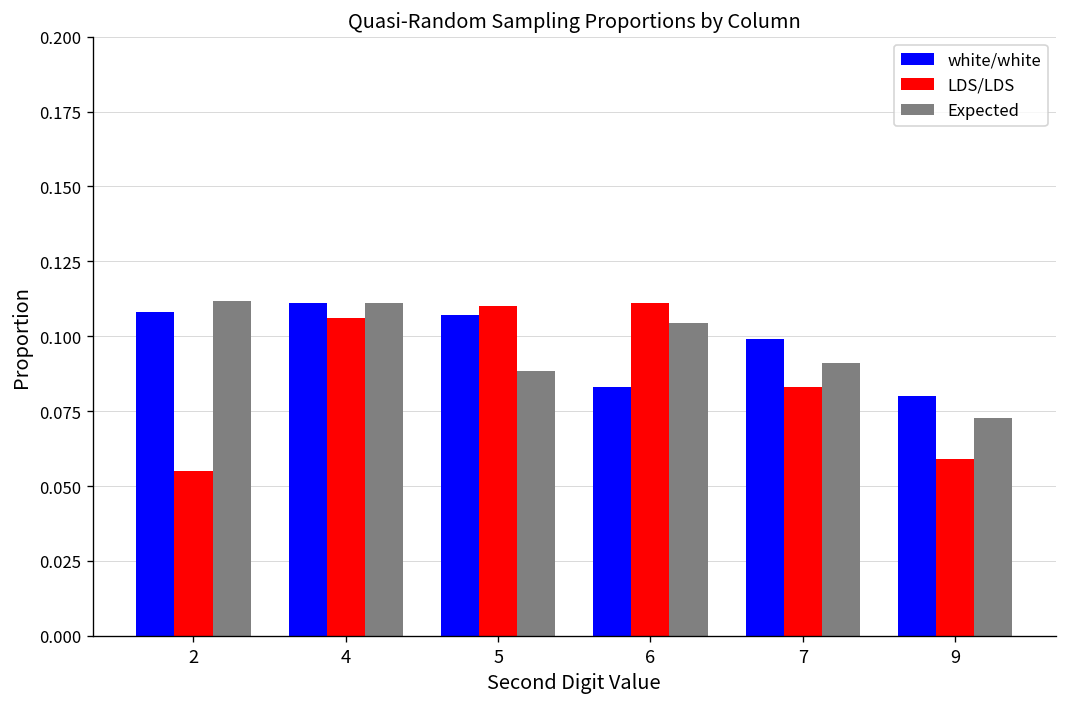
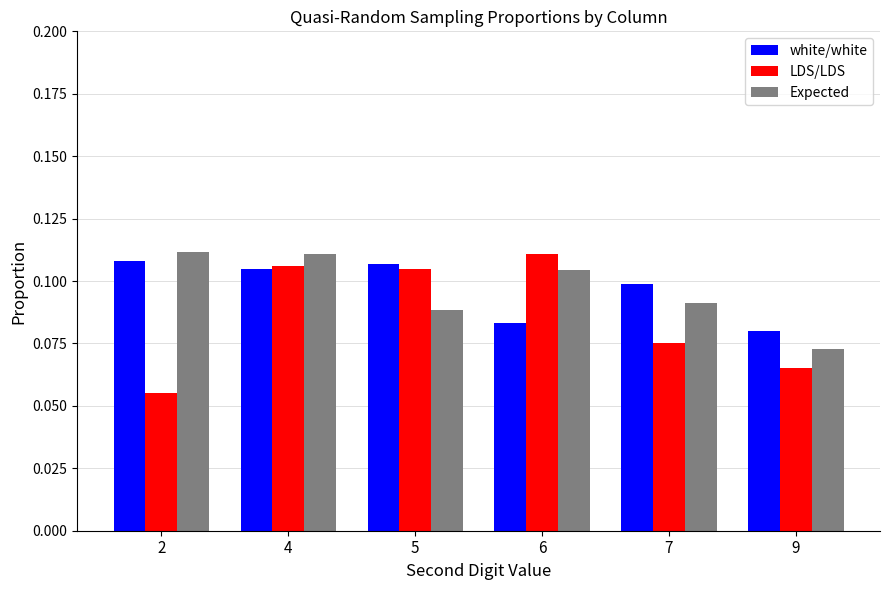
  {
    "white/white": {
      "2": 0.108,
-     "4": 0.111,
+     "4": 0.105,
      "5": 0.107,
      "6": 0.083,
      "7": 0.099,
      "9": 0.080
    },
    "LDS/LDS": {
      "2": 0.055,
      "4": 0.106,
-     "5": 0.110,
+     "5": 0.105,
      "6": 0.111,
-     "7": 0.083,
-     "9": 0.059
+     "7": 0.075,
+     "9": 0.065
    },
    "Expected": {
      "2": 0.112,
      "4": 0.111,
      "5": 0.088,
      "6": 0.104,
      "7": 0.091,
      "9": 0.073
    }
  }
